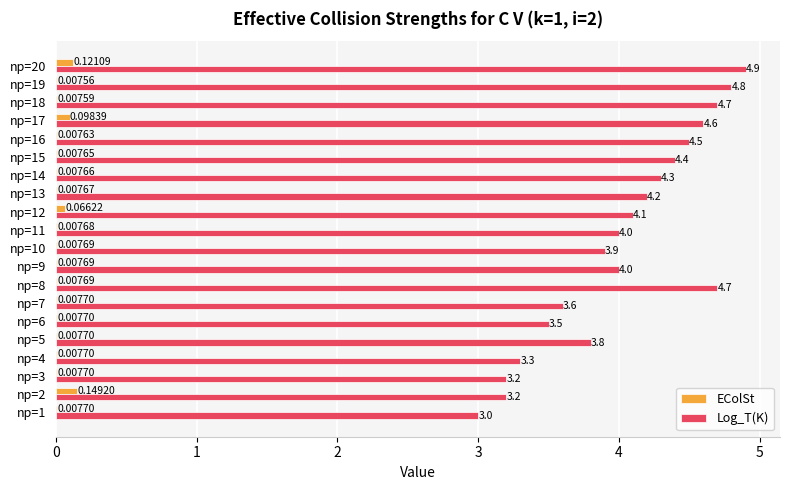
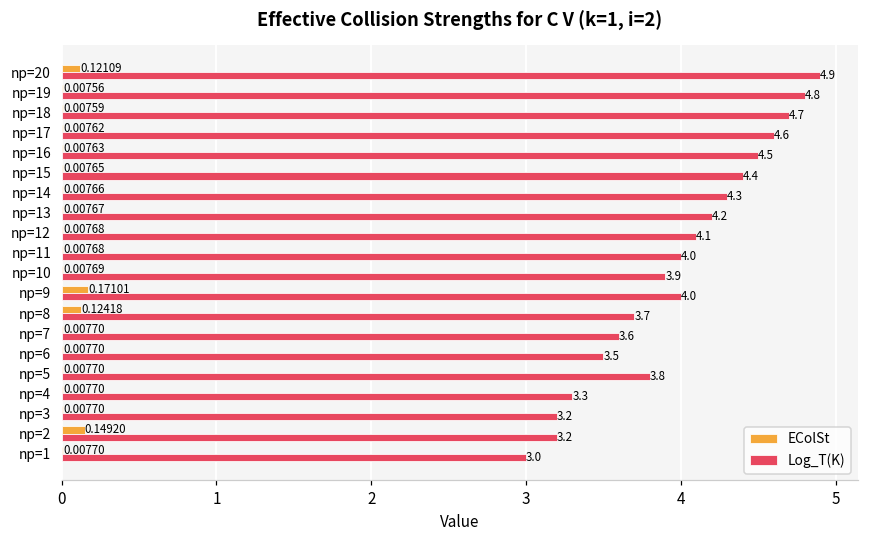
  {
    "EColSt": {
      "np=20": 0.12109,
      "np=19": 0.00756,
      "np=18": 0.00759,
-     "np=17": 0.09839,
+     "np=17": 0.00762,
      "np=16": 0.00763,
      "np=15": 0.00765,
      "np=14": 0.00766,
      "np=13": 0.00767,
-     "np=12": 0.06622,
+     "np=12": 0.00768,
      "np=11": 0.00768,
      "np=10": 0.00769,
-     "np=9": 0.00769,
-     "np=8": 0.00769,
+     "np=9": 0.17101,
+     "np=8": 0.12418,
      "np=7": 0.00770,
      "np=6": 0.00770,
      "np=5": 0.00770,
      "np=4": 0.00770,
      "np=3": 0.00770,
      "np=2": 0.14920,
      "np=1": 0.00770
    },
    "Log_T(K)": {
      "np=20": 4.9,
      "np=19": 4.8,
      "np=18": 4.7,
      "np=17": 4.6,
      "np=16": 4.5,
      "np=15": 4.4,
      "np=14": 4.3,
      "np=13": 4.2,
      "np=12": 4.1,
      "np=11": 4.0,
      "np=10": 3.9,
      "np=9": 4.0,
-     "np=8": 4.7,
+     "np=8": 3.7,
      "np=7": 3.6,
      "np=6": 3.5,
      "np=5": 3.8,
      "np=4": 3.3,
      "np=3": 3.2,
      "np=2": 3.2,
      "np=1": 3.0
    }
  }
